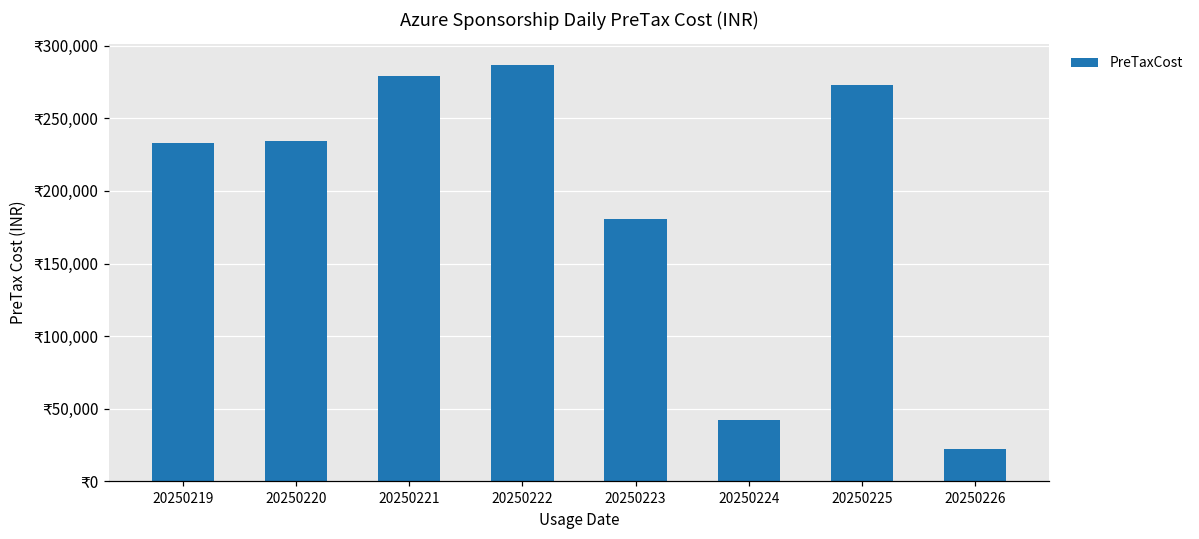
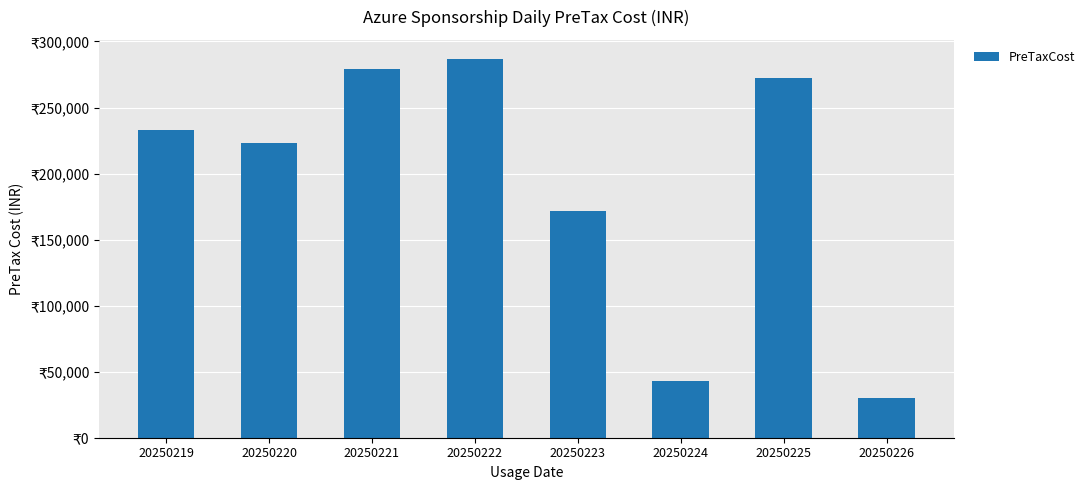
  {
    "20250219": "₹233,000",
-   "20250220": "₹234,000",
+   "20250220": "₹223,000",
    "20250221": "₹279,000",
    "20250222": "₹287,000",
-   "20250223": "₹181,000",
+   "20250223": "₹172,000",
    "20250224": "₹43,000",
    "20250225": "₹273,000",
-   "20250226": "₹22,000"
+   "20250226": "₹30,000"
  }
